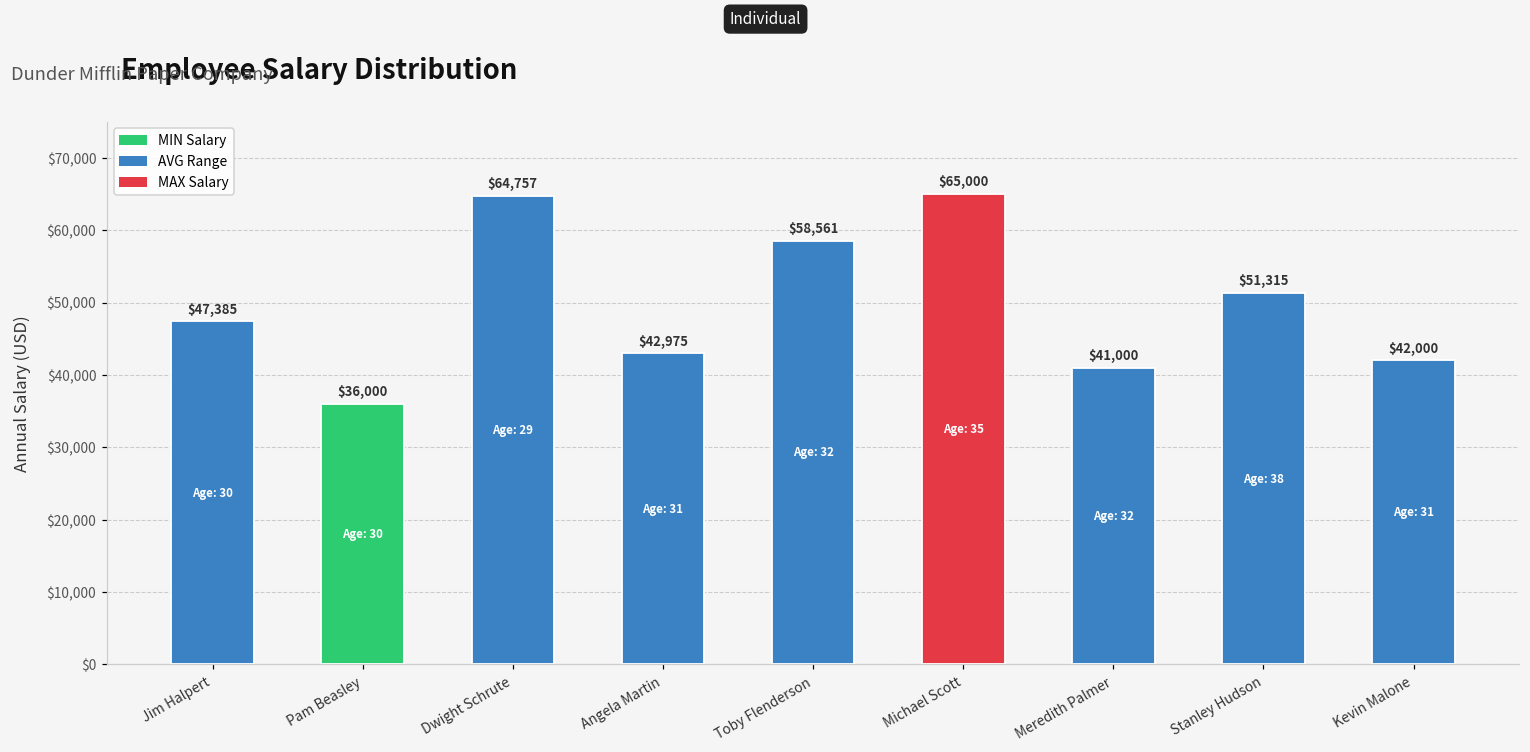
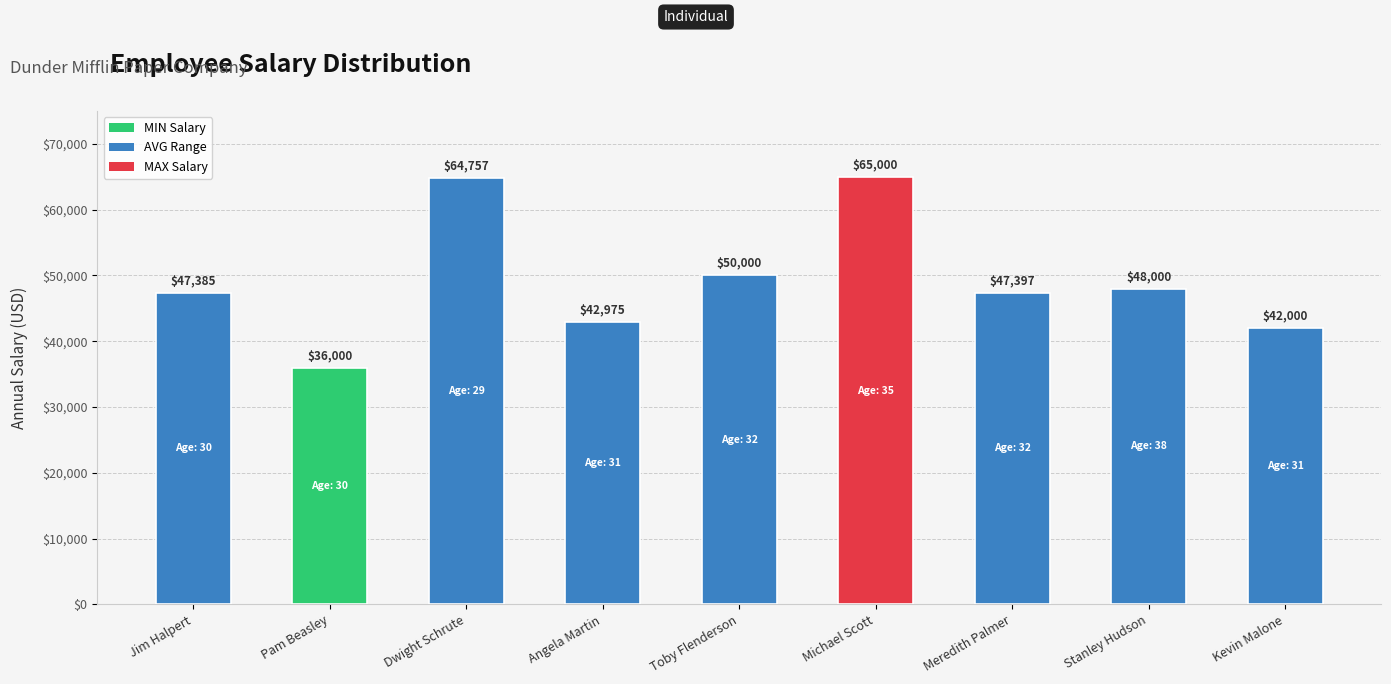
  {
    "Jim Halpert": "$47,385",
    "Pam Beasley": "$36,000",
    "Dwight Schrute": "$64,757",
    "Angela Martin": "$42,975",
-   "Toby Flenderson": "$58,561",
+   "Toby Flenderson": "$50,000",
    "Michael Scott": "$65,000",
-   "Meredith Palmer": "$41,000",
-   "Stanley Hudson": "$51,315",
+   "Meredith Palmer": "$47,397",
+   "Stanley Hudson": "$48,000",
    "Kevin Malone": "$42,000"
  }
